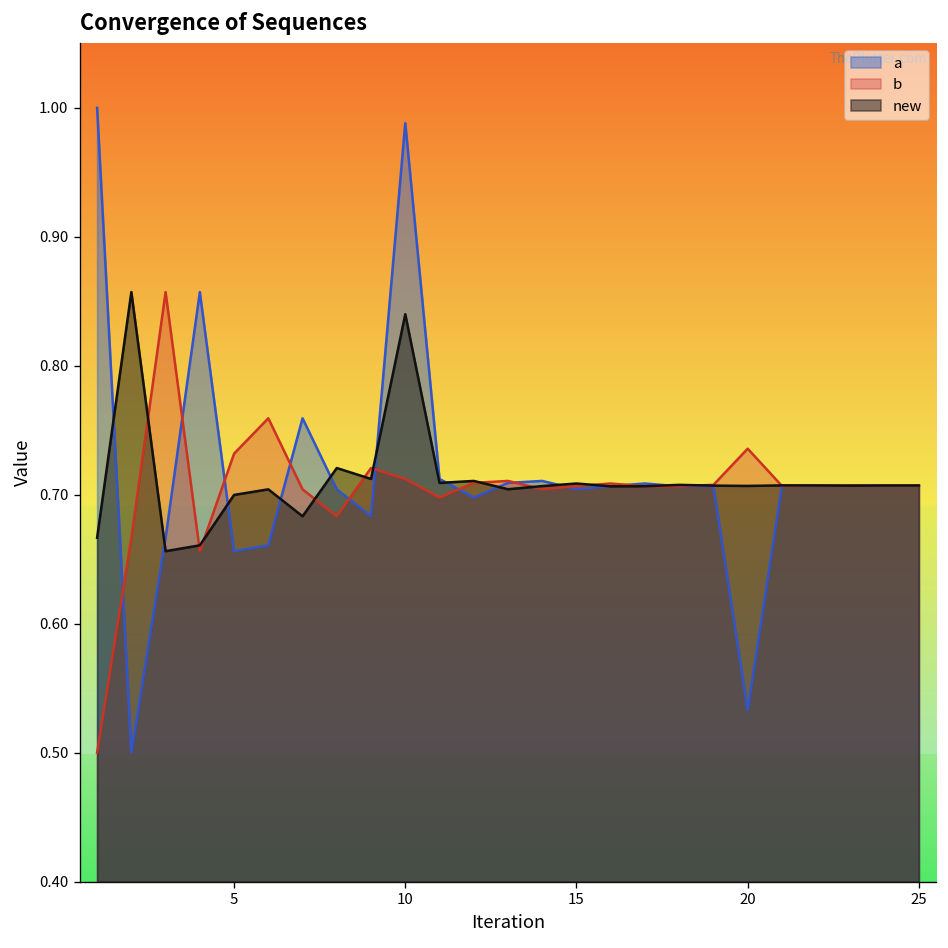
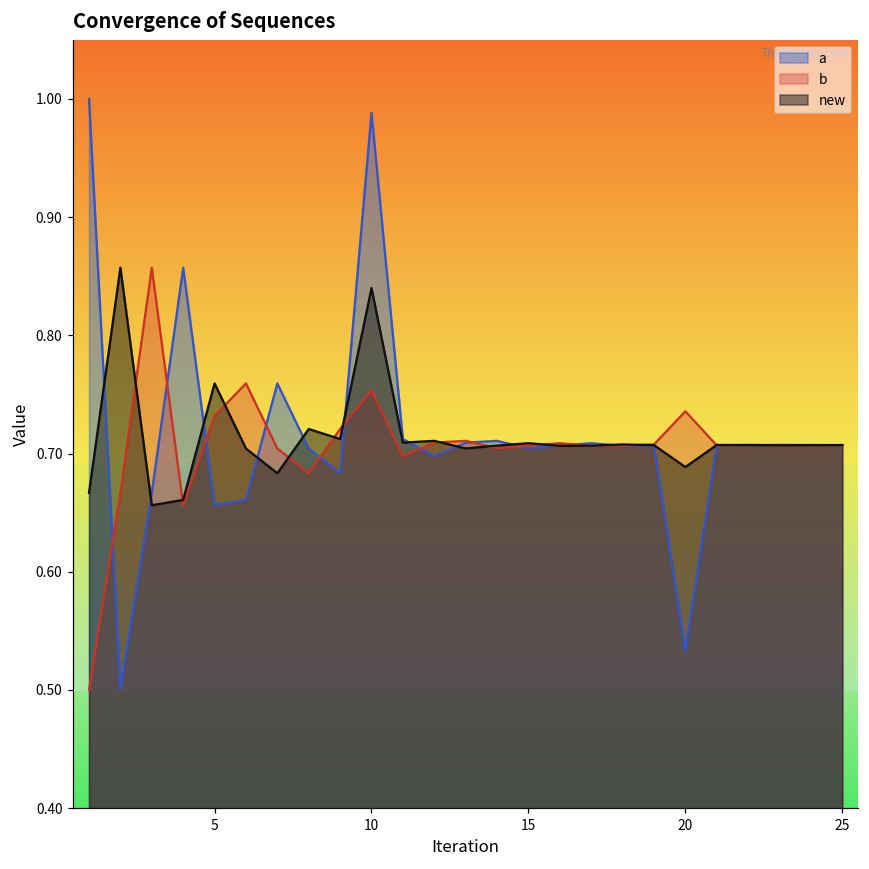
  {
    "a": {
      "5": 0.656,
      "10": 0.988,
      "15": 0.704,
      "20": 0.533
    },
    "b": {
      "5": 0.732,
-     "10": 0.712,
+     "10": 0.754,
      "20": 0.736
    },
    "new": {
-     "5": 0.700,
+     "5": 0.759,
      "10": 0.840,
-     "20": 0.707
+     "20": 0.689
    }
  }
